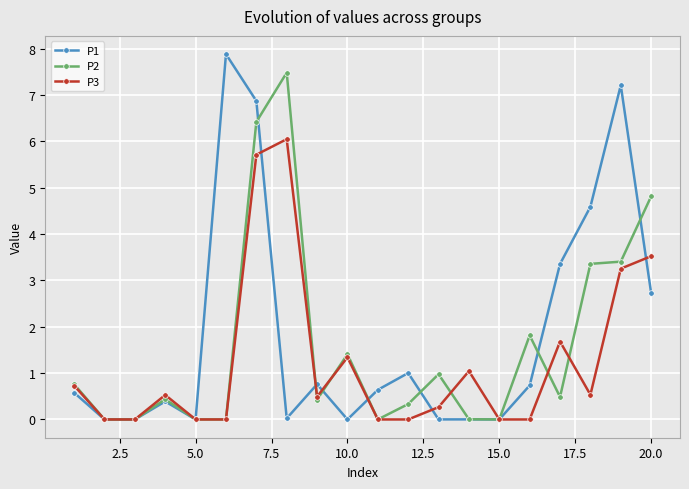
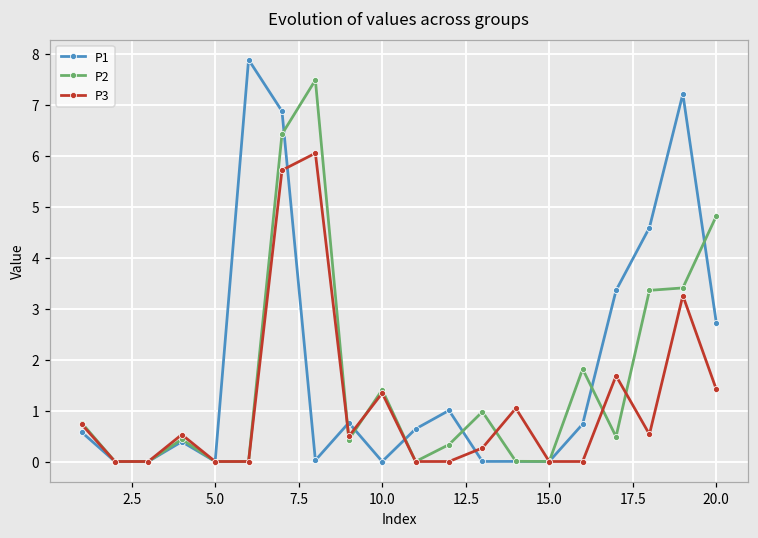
  {
    "P1": {
      "10.0": 0.0,
      "20.0": 2.7
    },
    "P2": {
      "10.0": 1.4,
      "20.0": 4.8
    },
    "P3": {
      "10.0": 1.3,
-     "20.0": 3.5
+     "20.0": 1.4
    }
  }
